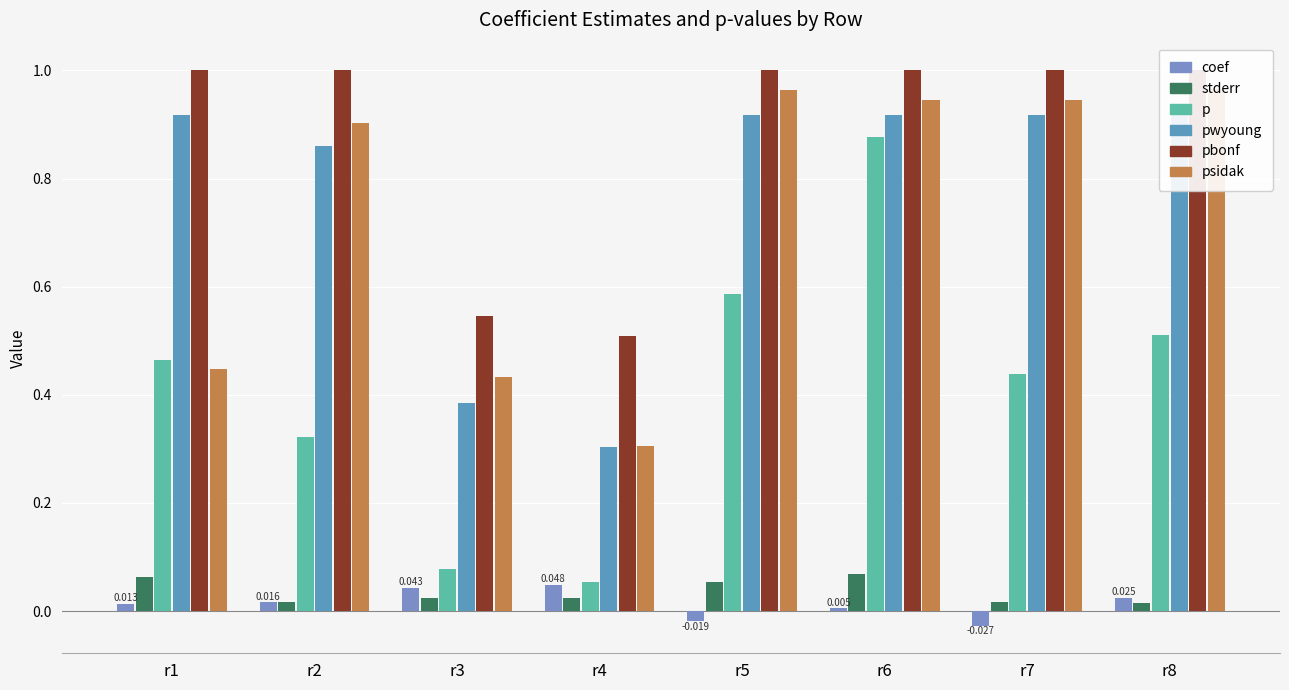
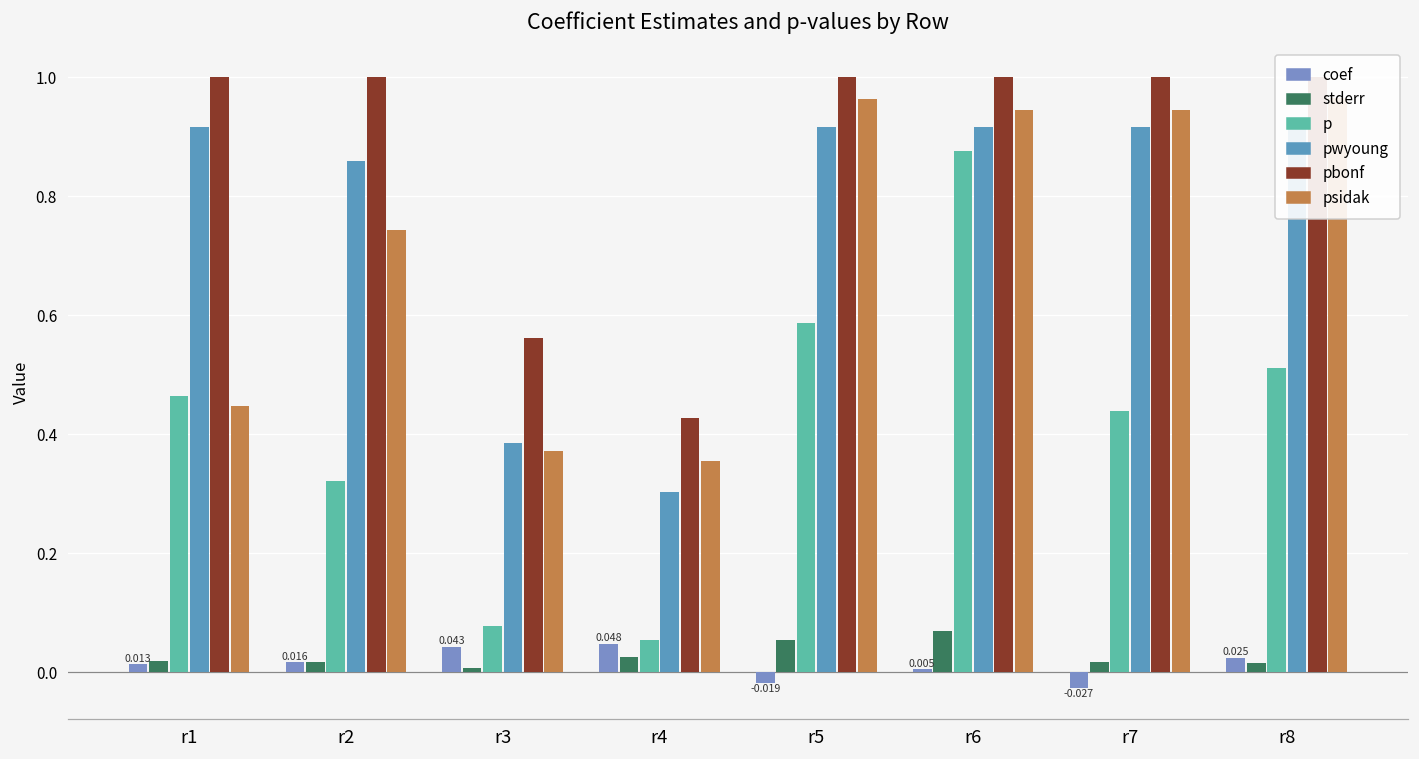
  {
    "stderr": {
-     "r1": 0.06,
+     "r1": 0.02,
      "r2": 0.02,
-     "r3": 0.02,
+     "r3": 0.01,
      "r4": 0.02,
      "r5": 0.05,
      "r6": 0.07,
      "r7": 0.02,
      "r8": 0.02
    },
    "pbonf": {
      "r1": 1.00,
      "r2": 1.00,
-     "r3": 0.55,
-     "r4": 0.51,
+     "r3": 0.56,
+     "r4": 0.43,
      "r5": 1.00,
      "r6": 1.00,
      "r7": 1.00
    },
    "psidak": {
      "r1": 0.45,
-     "r2": 0.90,
-     "r3": 0.43,
-     "r4": 0.30,
+     "r2": 0.74,
+     "r3": 0.37,
+     "r4": 0.36,
      "r5": 0.96,
      "r6": 0.94,
      "r7": 0.94
    }
  }
